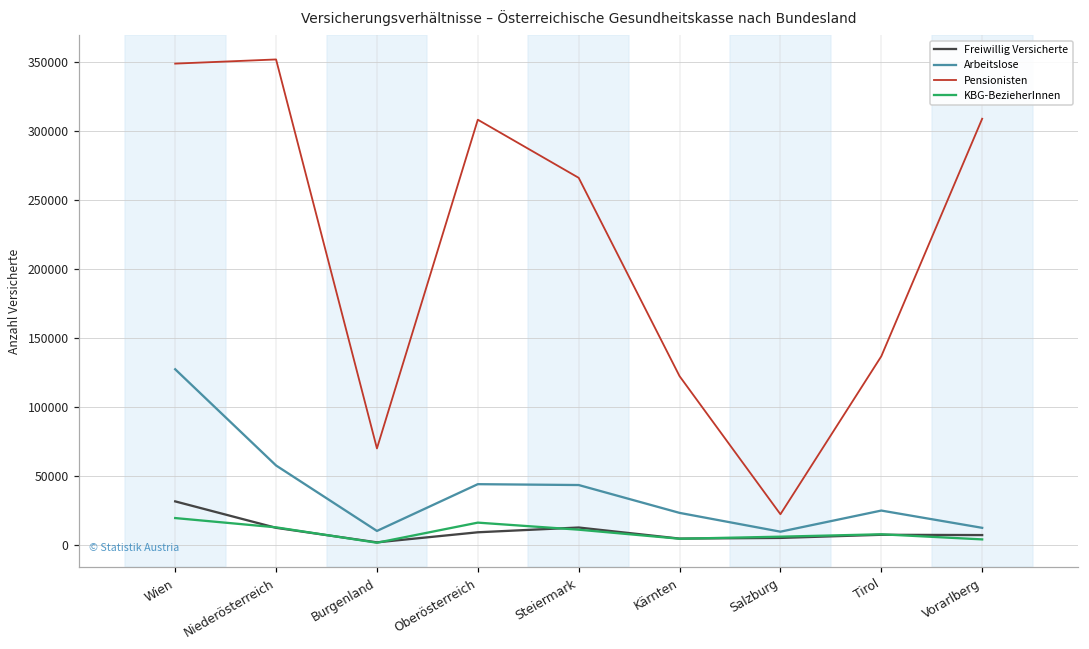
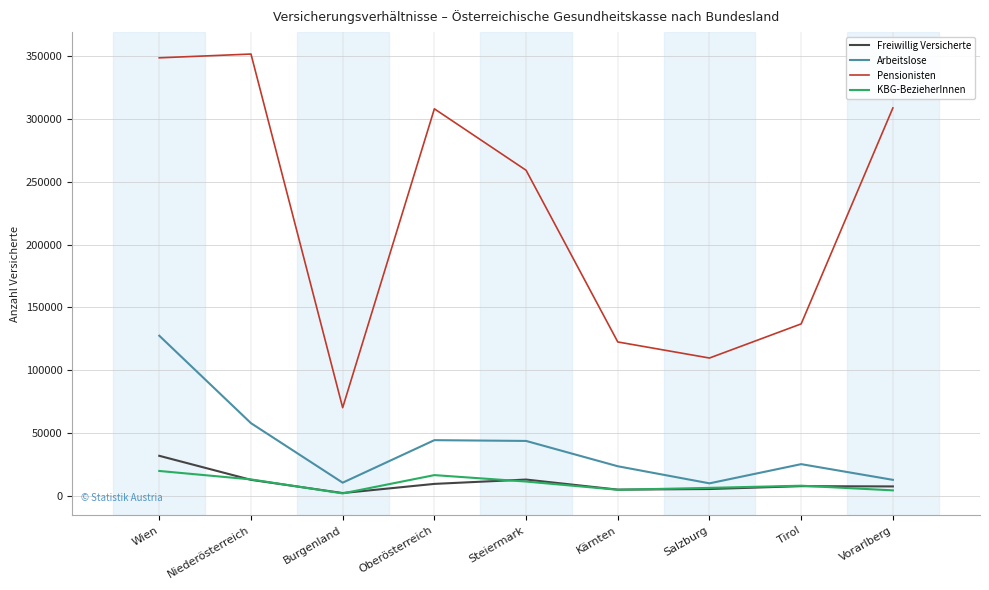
  {
    "Freiwillig Versicherte": {
      "Wien": 32000,
      "Oberösterreich": 9000,
      "Vorarlberg": 7000
    },
    "Arbeitslose": {
      "Wien": 127000,
      "Niederösterreich": 58000,
      "Burgenland": 10000,
      "Oberösterreich": 44000,
      "Steiermark": 44000,
      "Kärnten": 23000,
      "Salzburg": 10000,
      "Tirol": 25000,
      "Vorarlberg": 13000
    },
    "Pensionisten": {
      "Wien": 349000,
      "Niederösterreich": 352000,
      "Burgenland": 70000,
      "Oberösterreich": 308000,
-     "Steiermark": 266000,
+     "Steiermark": 259000,
      "Kärnten": 122000,
-     "Salzburg": 22000,
+     "Salzburg": 110000,
      "Tirol": 137000,
      "Vorarlberg": 309000
    },
    "KBG-BezieherInnen": {
      "Wien": 20000,
      "Oberösterreich": 16000,
      "Vorarlberg": 4000
    }
  }
